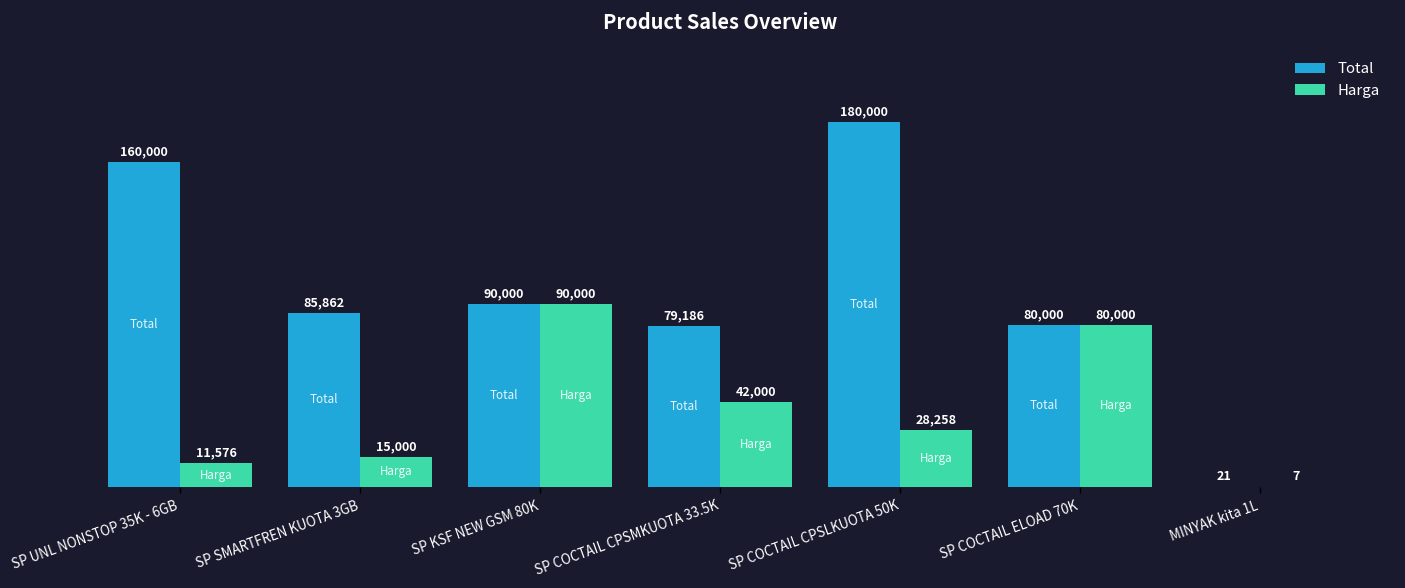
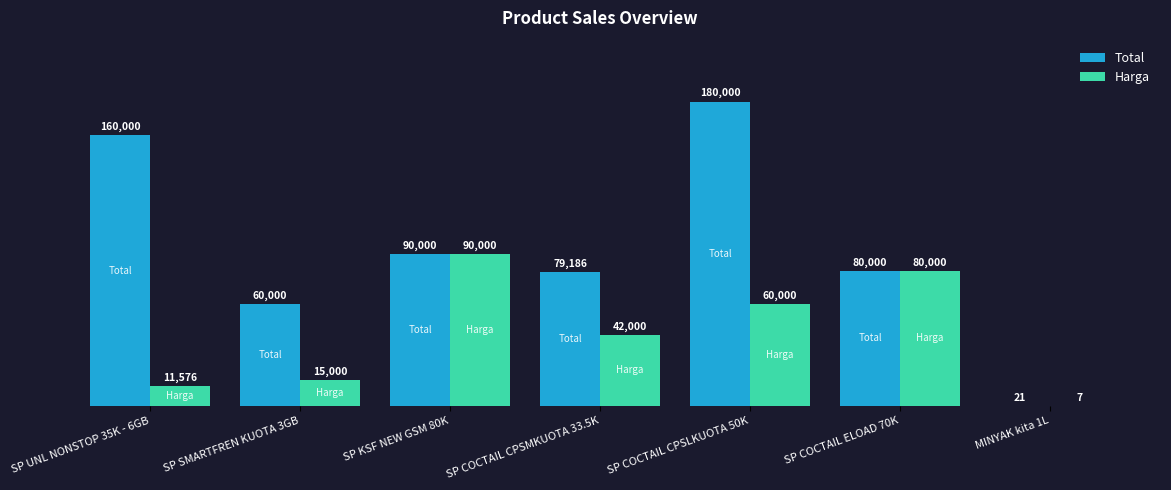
  {
    "Total": {
      "SP UNL NONSTOP 35K - 6GB": "160,000",
-     "SP SMARTFREN KUOTA 3GB": "85,862",
+     "SP SMARTFREN KUOTA 3GB": "60,000",
      "SP KSF NEW GSM 80K": "90,000",
      "SP COCTAIL CPSMKUOTA 33.5K": "79,186",
      "SP COCTAIL CPSLKUOTA 50K": "180,000",
      "SP COCTAIL ELOAD 70K": "80,000",
      "MINYAK kita 1L": "21"
    },
    "Harga": {
      "SP UNL NONSTOP 35K - 6GB": "11,576",
      "SP SMARTFREN KUOTA 3GB": "15,000",
      "SP KSF NEW GSM 80K": "90,000",
      "SP COCTAIL CPSMKUOTA 33.5K": "42,000",
-     "SP COCTAIL CPSLKUOTA 50K": "28,258",
+     "SP COCTAIL CPSLKUOTA 50K": "60,000",
      "SP COCTAIL ELOAD 70K": "80,000",
      "MINYAK kita 1L": "7"
    }
  }
